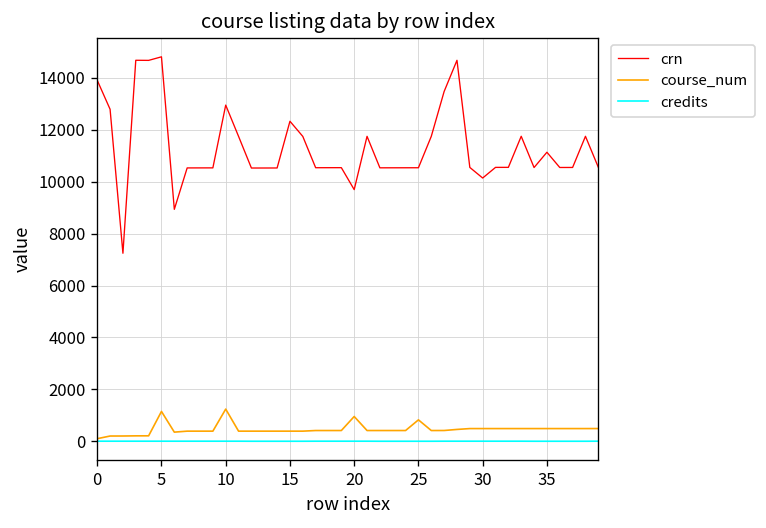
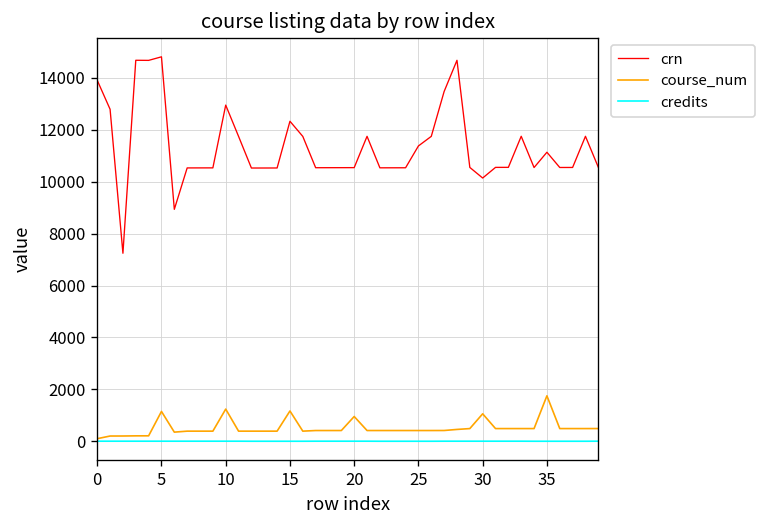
  {
    "crn": {
      "0": 13900,
      "5": 14800,
      "10": 13000,
      "15": 12300,
-     "20": 9700,
-     "25": 10500,
+     "20": 10500,
+     "25": 11400,
      "30": 10100,
      "35": 11100
    },
    "course_num": {
      "5": 1200,
      "10": 1200,
-     "15": 400,
+     "15": 1200,
      "20": 1000,
-     "25": 800,
-     "30": 500,
-     "35": 500
+     "25": 400,
+     "30": 1100,
+     "35": 1800
    },
    "credits": {
      "5": 0,
      "10": 0,
      "15": 0,
      "20": 0,
      "25": 0,
      "30": 0,
      "35": 0
    }
  }
